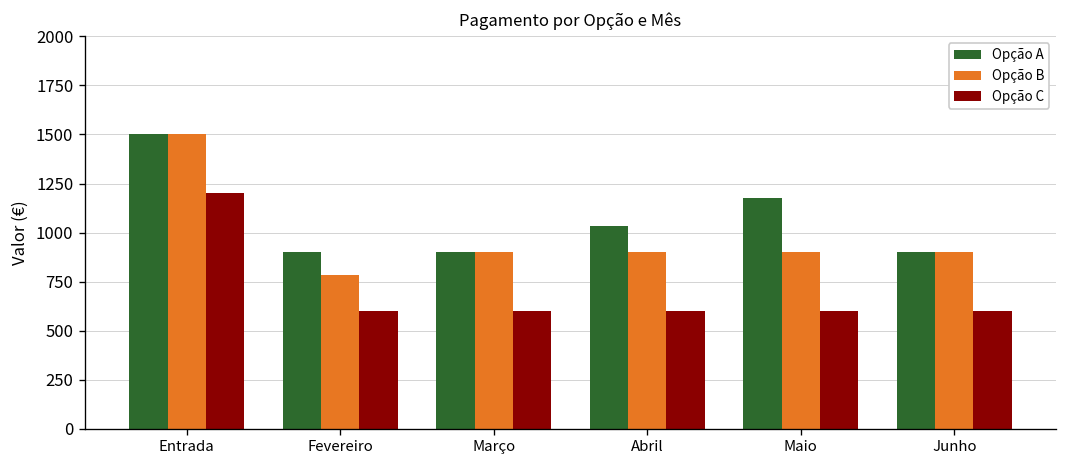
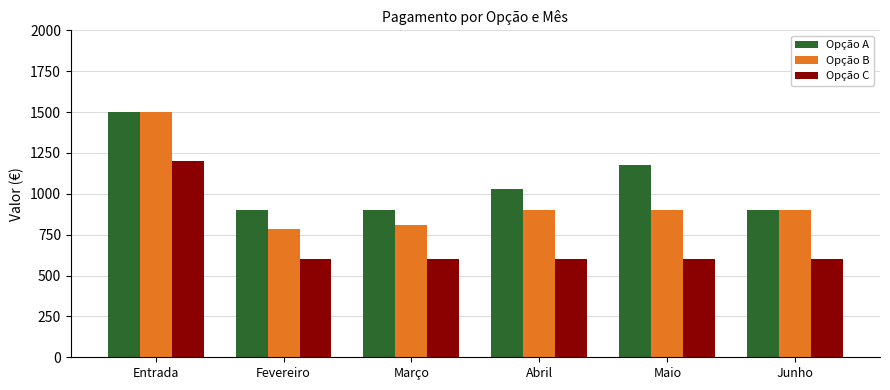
  {
    "Opção A": {
      "Entrada": 1500,
      "Fevereiro": 900,
      "Março": 900,
      "Abril": 1030,
      "Maio": 1180,
      "Junho": 900
    },
    "Opção B": {
      "Entrada": 1500,
      "Fevereiro": 780,
-     "Março": 900,
+     "Março": 810,
      "Abril": 900,
      "Maio": 900,
      "Junho": 900
    },
    "Opção C": {
      "Entrada": 1200,
      "Fevereiro": 600,
      "Março": 600,
      "Abril": 600,
      "Maio": 600,
      "Junho": 600
    }
  }
